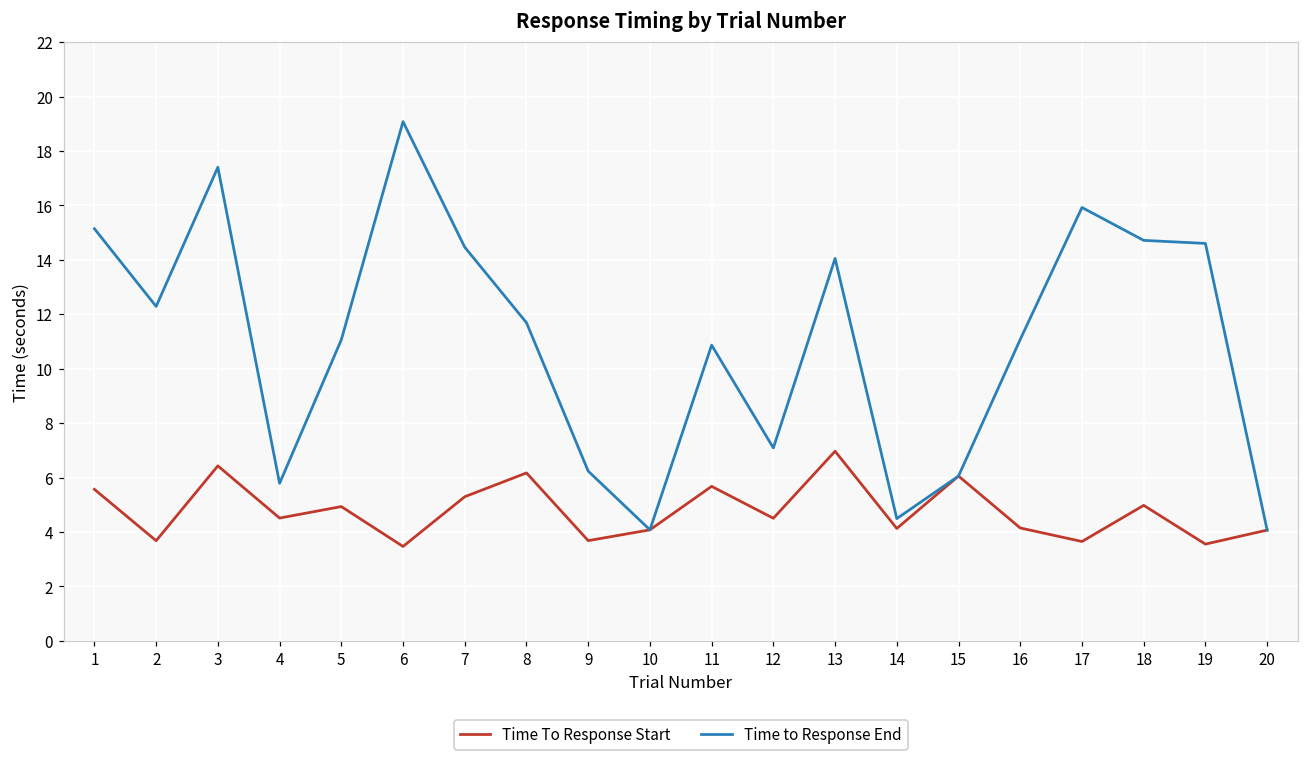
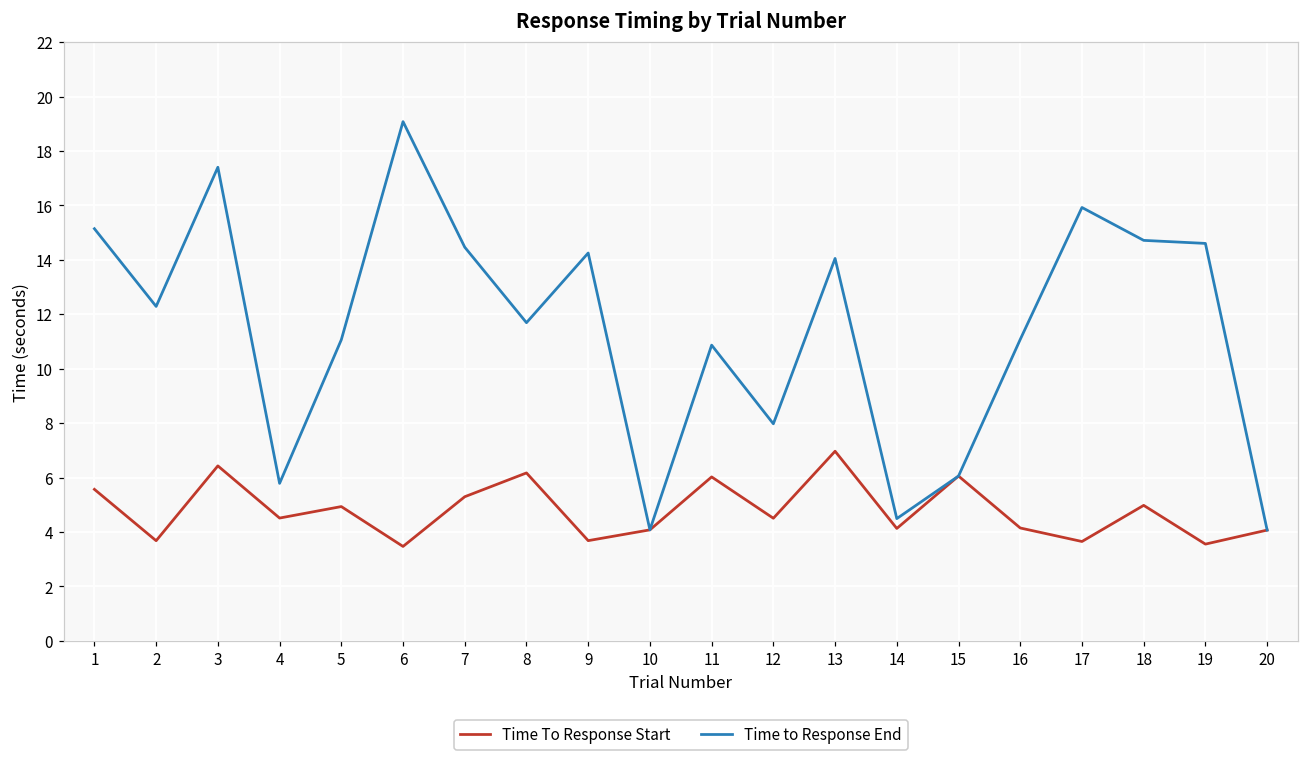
  {
    "Time To Response Start": {
      "1": 5.6,
      "2": 3.7,
      "3": 6.4,
      "4": 4.5,
      "5": 4.9,
      "6": 3.5,
      "7": 5.3,
      "8": 6.2,
      "9": 3.7,
-     "11": 5.7,
+     "11": 6.0,
      "12": 4.5,
      "13": 7.0,
      "14": 4.1,
      "16": 4.1,
      "17": 3.7,
      "18": 5.0,
      "19": 3.6
    },
    "Time to Response End": {
      "1": 15.1,
      "2": 12.3,
      "3": 17.4,
      "4": 5.8,
      "5": 11.1,
      "6": 19.1,
      "7": 14.5,
      "8": 11.7,
-     "9": 6.2,
+     "9": 14.3,
      "11": 10.9,
-     "12": 7.1,
+     "12": 8.0,
      "13": 14.1,
      "14": 4.5,
      "16": 11.1,
      "17": 15.9,
      "18": 14.7,
      "19": 14.6
    }
  }
